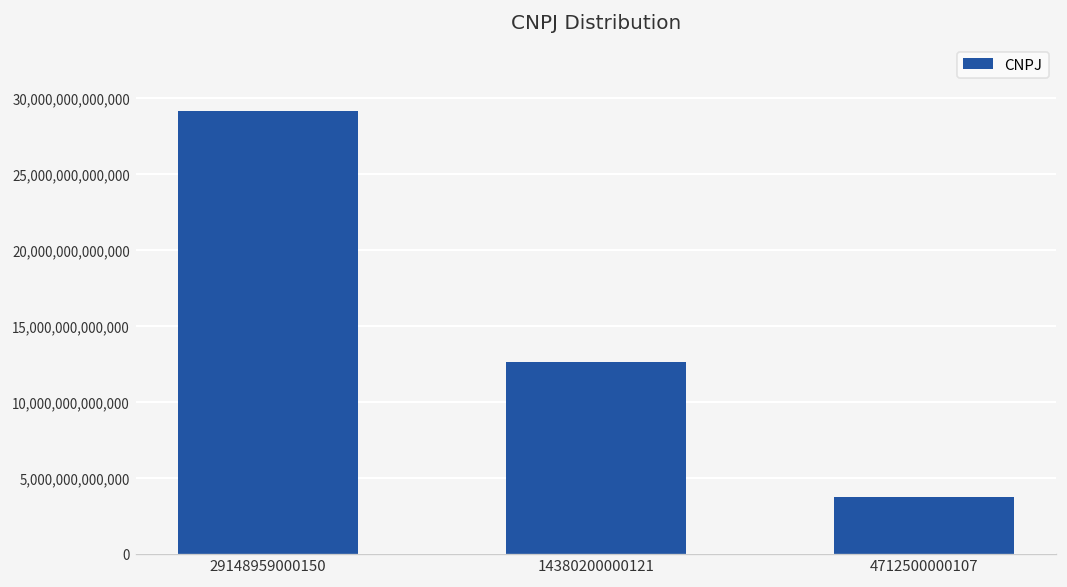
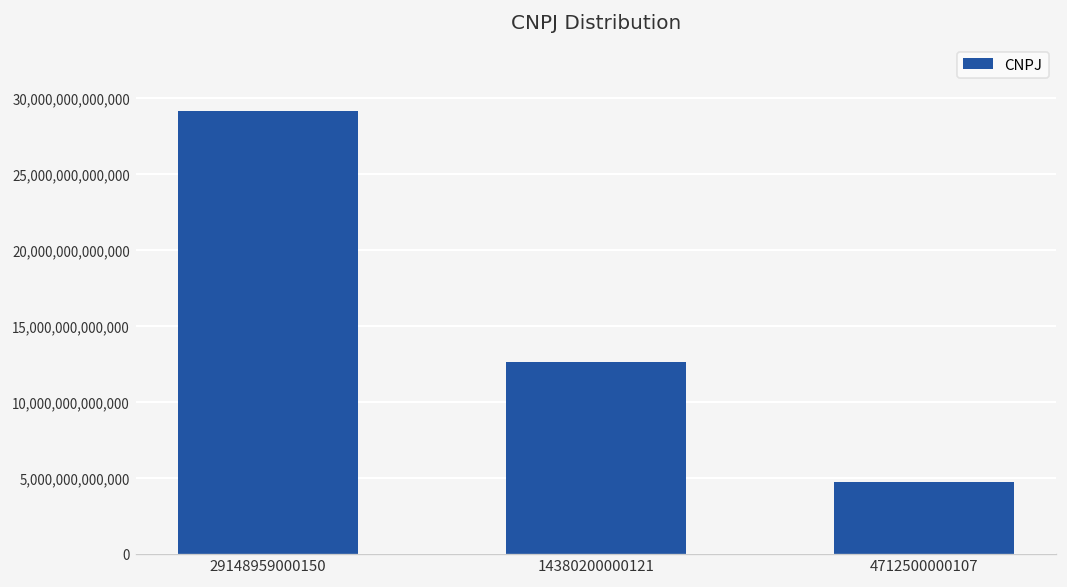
  {
    "29148959000150": "29,100,000,000,000",
    "14380200000121": "12,600,000,000,000",
-   "4712500000107": "3,700,000,000,000"
+   "4712500000107": "4,700,000,000,000"
  }
